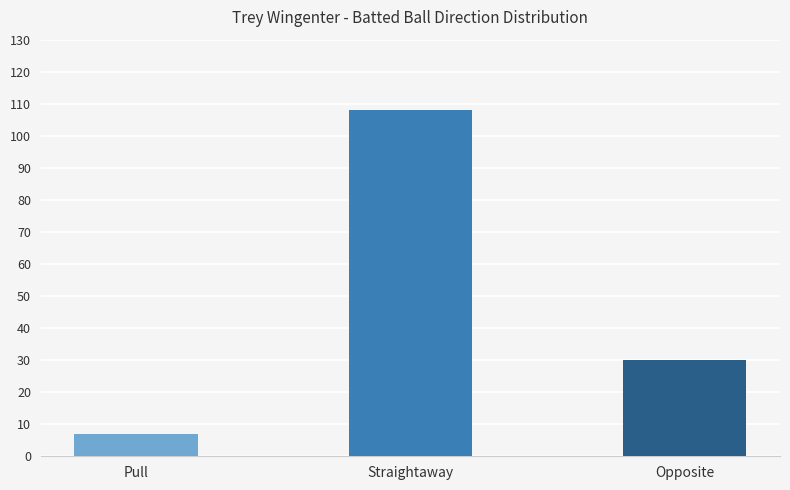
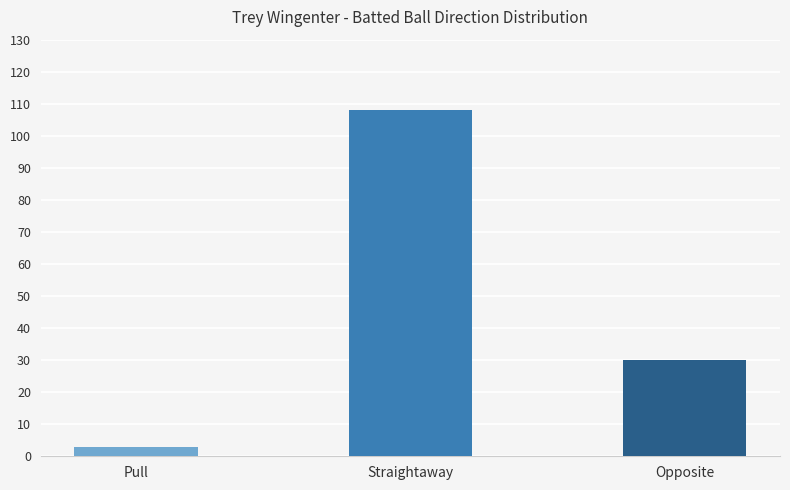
  {
-   "Pull": 7,
+   "Pull": 3,
    "Straightaway": 108,
    "Opposite": 30
  }
